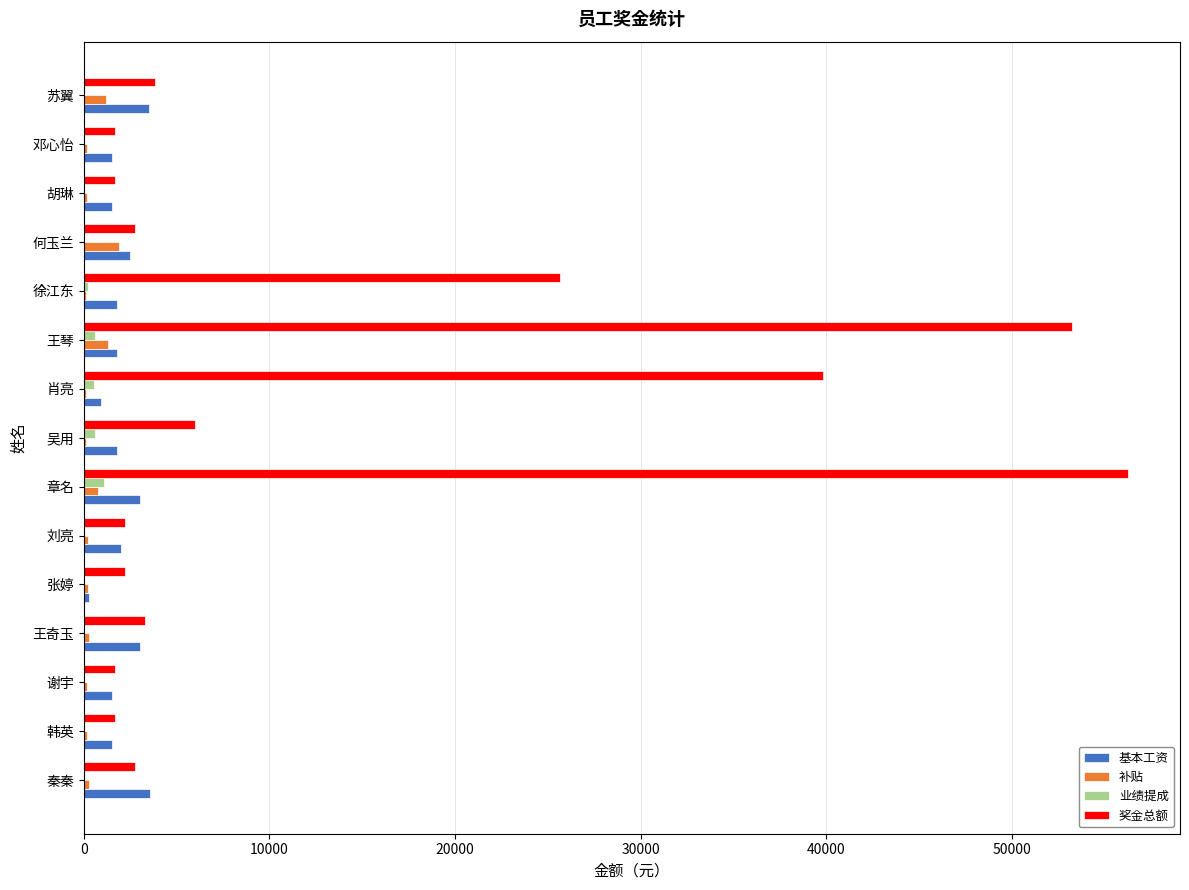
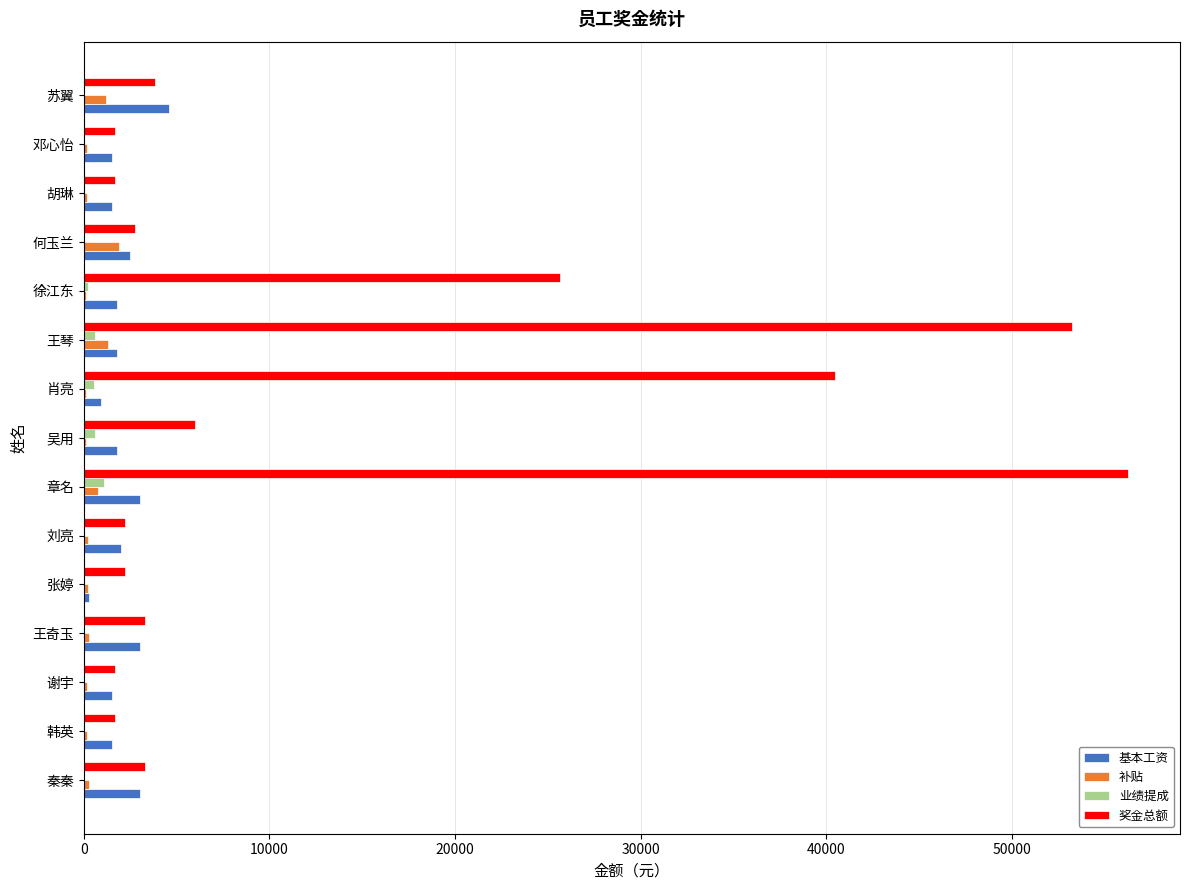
  {
    "基本工资": {
-     "苏翼": 3500,
+     "苏翼": 4600,
      "邓心怡": 1500,
      "胡琳": 1500,
      "何玉兰": 2500,
      "徐江东": 1800,
      "王琴": 1800,
      "肖亮": 900,
      "吴用": 1800,
      "章名": 3000,
      "刘亮": 2000,
      "张婷": 300,
      "王奇玉": 3000,
      "谢宇": 1500,
      "韩英": 1500,
-     "秦秦": 3500
+     "秦秦": 3000
    },
    "补贴": {
      "苏翼": 1200,
      "邓心怡": 200,
      "胡琳": 200,
      "何玉兰": 1900,
      "王琴": 1300,
      "章名": 800,
      "刘亮": 200,
      "张婷": 200,
      "王奇玉": 300,
      "谢宇": 200,
      "韩英": 200,
      "秦秦": 300
    },
    "业绩提成": {
      "苏翼": 0,
      "邓心怡": 0,
      "胡琳": 0,
      "何玉兰": 0,
      "徐江东": 200,
      "王琴": 600,
      "肖亮": 600,
      "吴用": 600,
      "章名": 1100,
      "刘亮": 0,
      "张婷": 0,
      "王奇玉": 0,
      "谢宇": 0,
      "韩英": 0,
      "秦秦": 0
    },
    "奖金总额": {
      "苏翼": 3900,
      "邓心怡": 1700,
      "胡琳": 1700,
      "何玉兰": 2800,
      "徐江东": 25700,
      "王琴": 53300,
-     "肖亮": 39800,
+     "肖亮": 40500,
      "吴用": 6000,
      "章名": 56300,
      "刘亮": 2200,
      "张婷": 2200,
      "王奇玉": 3300,
      "谢宇": 1700,
      "韩英": 1700,
-     "秦秦": 2800
+     "秦秦": 3300
    }
  }
